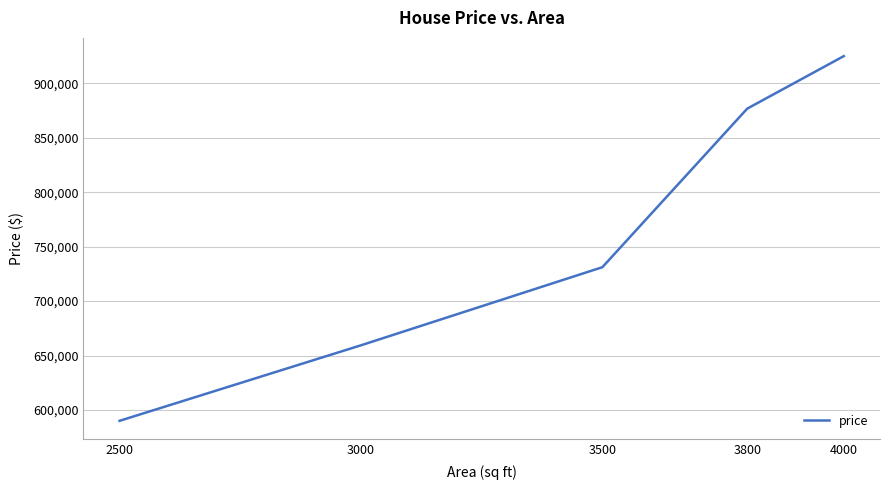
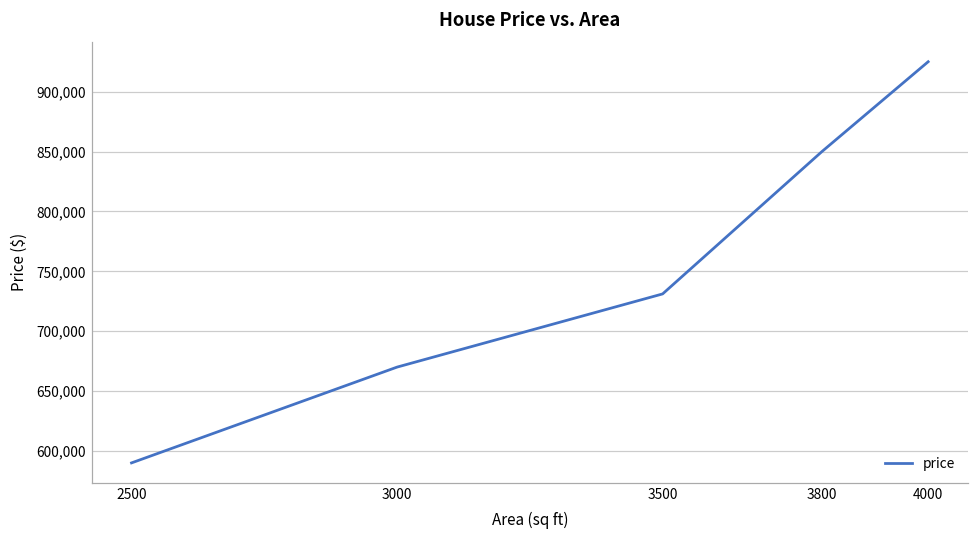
  {
    "2500": "590,000",
-   "3000": "659,000",
+   "3000": "670,000",
    "3500": "731,000",
-   "3800": "877,000",
+   "3800": "850,000",
    "4000": "925,000"
  }
